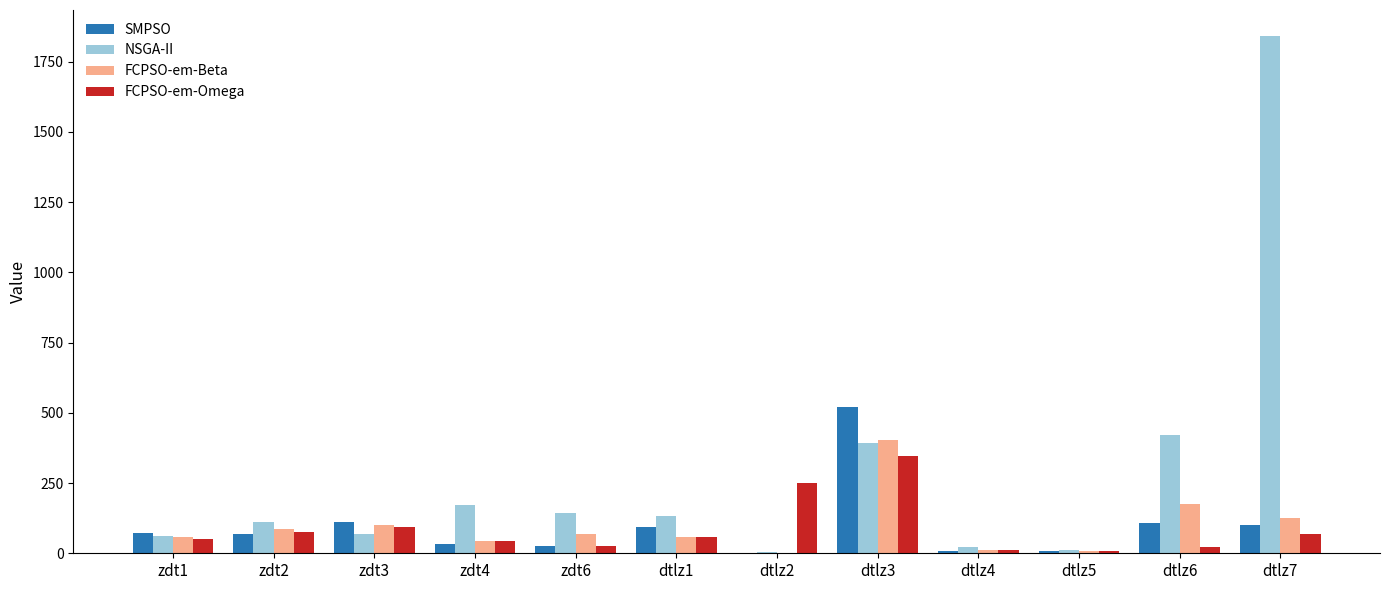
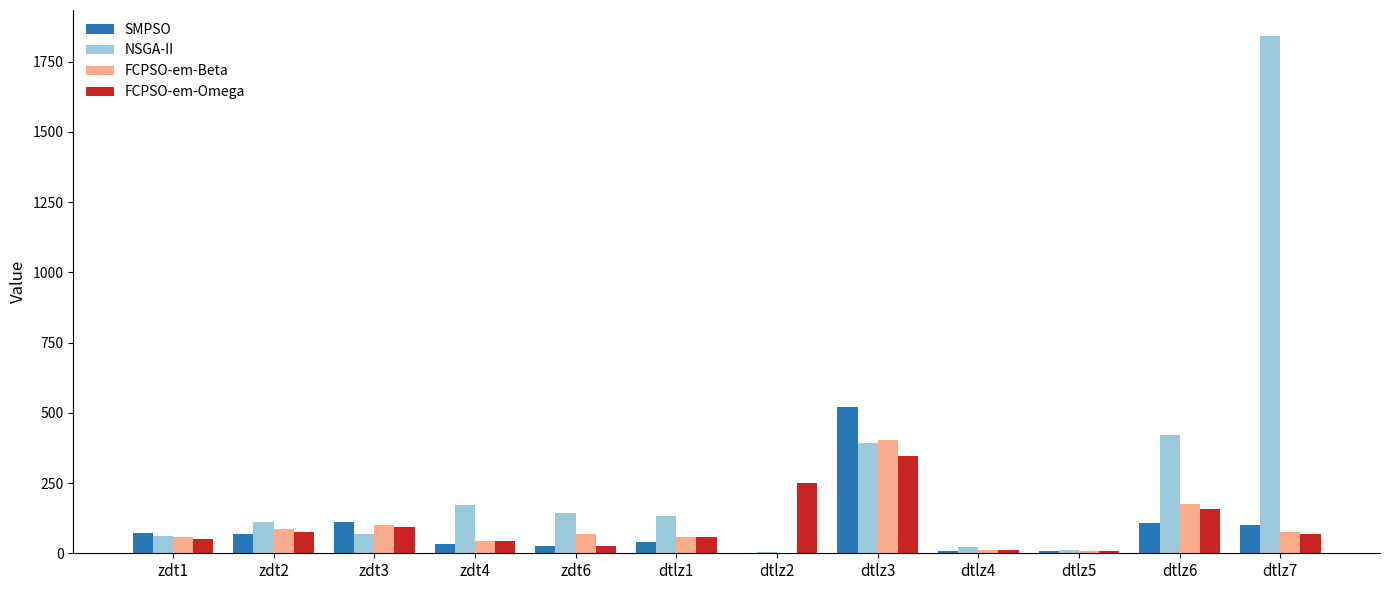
  {
    "SMPSO": {
      "zdt1": 70,
      "zdt2": 70,
      "zdt3": 110,
      "zdt4": 30,
      "zdt6": 30,
-     "dtlz1": 90,
+     "dtlz1": 40,
      "dtlz3": 520,
      "dtlz4": 10,
      "dtlz6": 110,
      "dtlz7": 100
    },
    "NSGA-II": {
      "zdt1": 60,
      "zdt2": 110,
      "zdt3": 70,
      "zdt4": 170,
      "zdt6": 140,
      "dtlz1": 130,
      "dtlz3": 390,
      "dtlz4": 20,
      "dtlz5": 10,
      "dtlz6": 420,
      "dtlz7": 1840
    },
    "FCPSO-em-Beta": {
      "zdt1": 60,
      "zdt2": 90,
      "zdt3": 100,
      "zdt4": 50,
      "zdt6": 70,
      "dtlz1": 60,
      "dtlz3": 400,
      "dtlz4": 10,
      "dtlz6": 180,
-     "dtlz7": 130
+     "dtlz7": 70
    },
    "FCPSO-em-Omega": {
      "zdt1": 50,
      "zdt2": 80,
      "zdt3": 90,
      "zdt4": 40,
      "zdt6": 30,
      "dtlz1": 60,
      "dtlz2": 250,
      "dtlz3": 350,
      "dtlz4": 10,
-     "dtlz6": 20,
+     "dtlz6": 160,
      "dtlz7": 70
    }
  }
